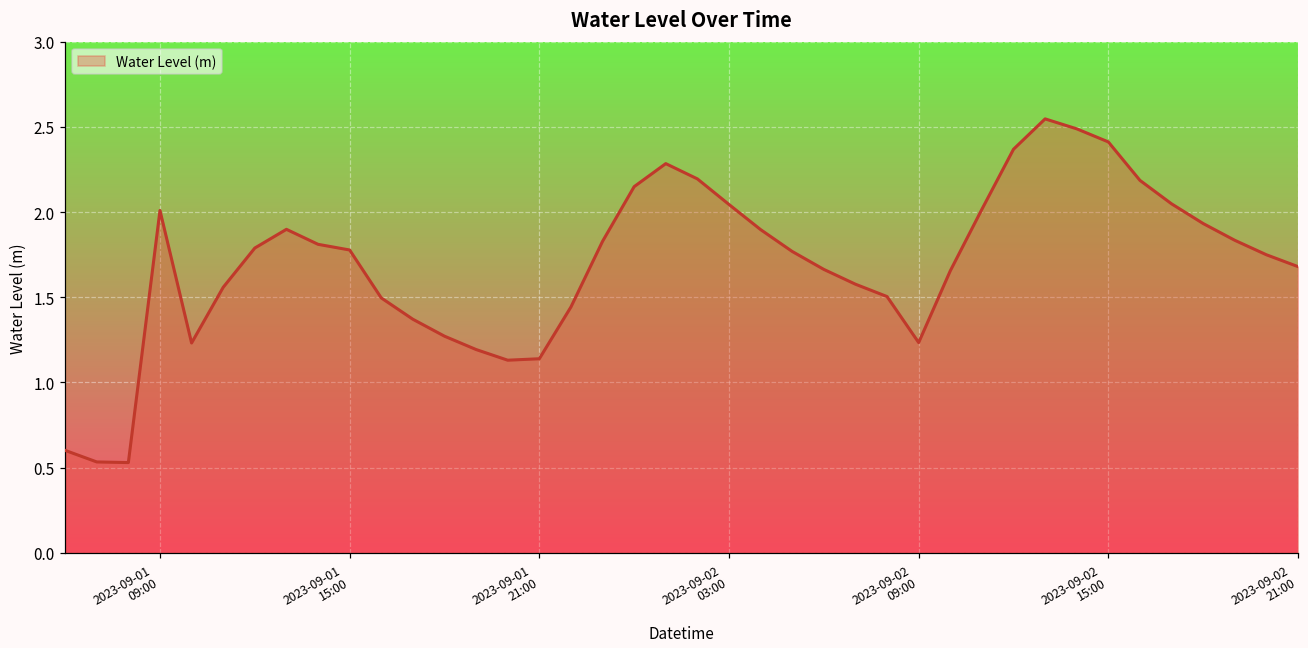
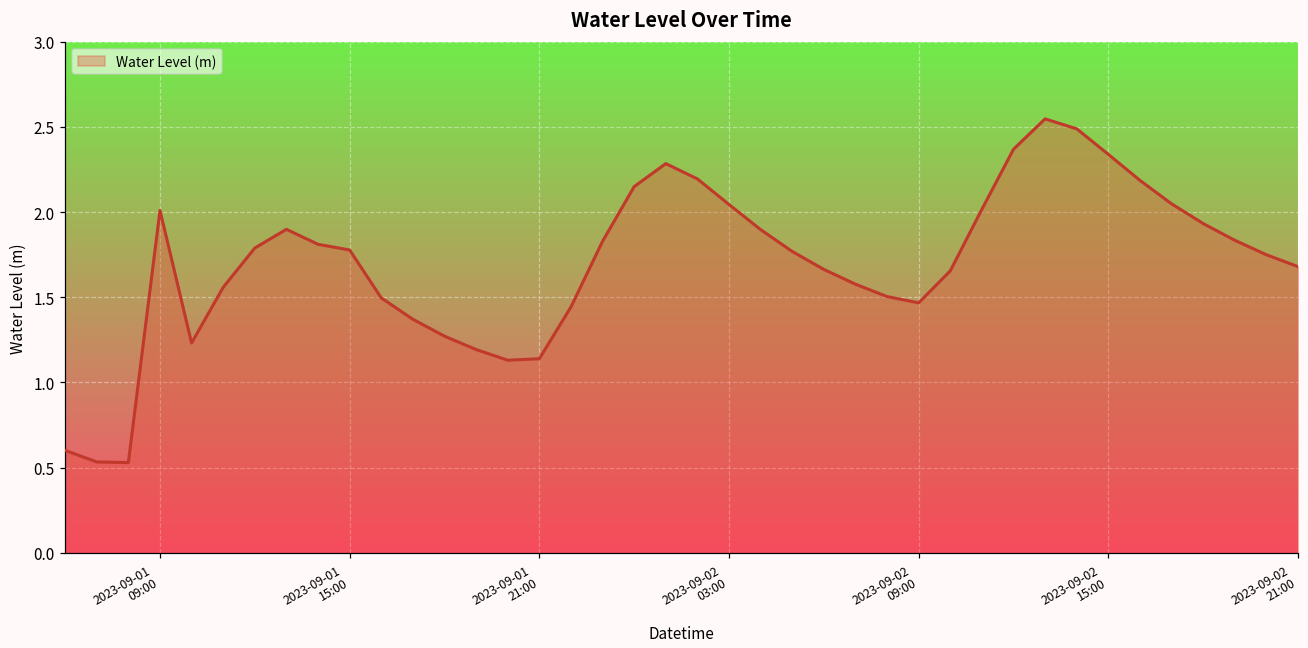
  {
    "2023-09-01 09:00": 2.01,
    "2023-09-01 15:00": 1.78,
    "2023-09-01 21:00": 1.14,
    "2023-09-02 03:00": 2.04,
-   "2023-09-02 09:00": 1.23,
-   "2023-09-02 15:00": 2.41,
+   "2023-09-02 09:00": 1.47,
+   "2023-09-02 15:00": 2.34,
    "2023-09-02 21:00": 1.68
  }
